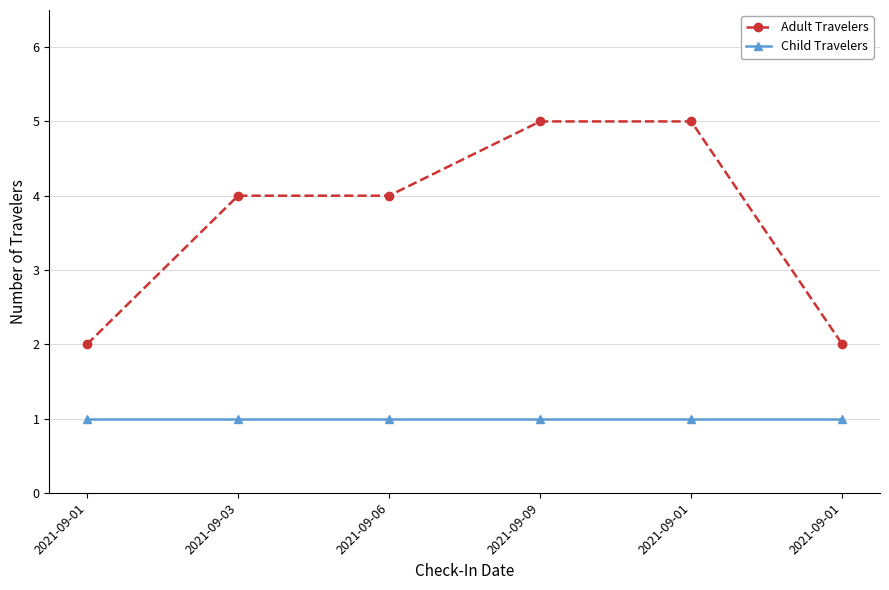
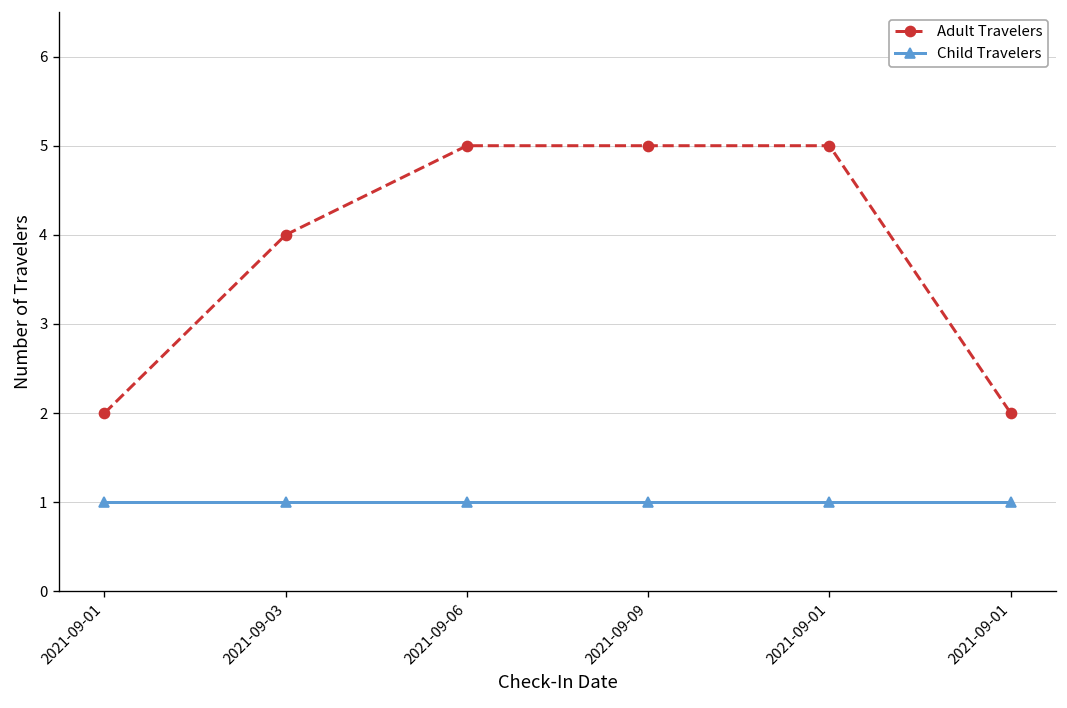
  {
    "Adult Travelers": {
      "2021-09-03": 4,
-     "2021-09-06": 4,
+     "2021-09-06": 5,
      "2021-09-09": 5
    },
    "Child Travelers": {
      "2021-09-03": 1,
      "2021-09-06": 1,
      "2021-09-09": 1
    }
  }
